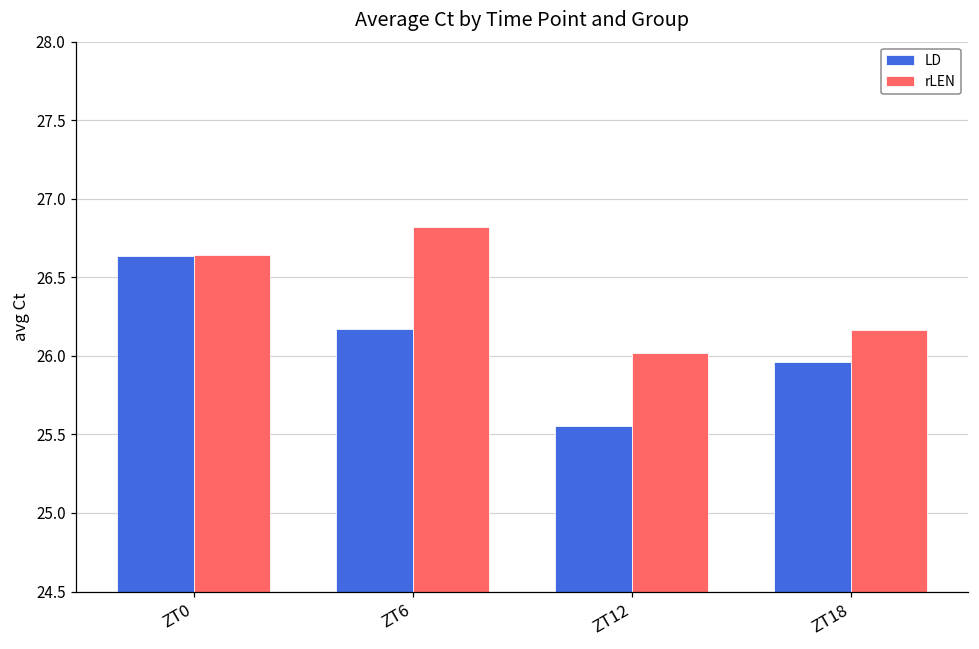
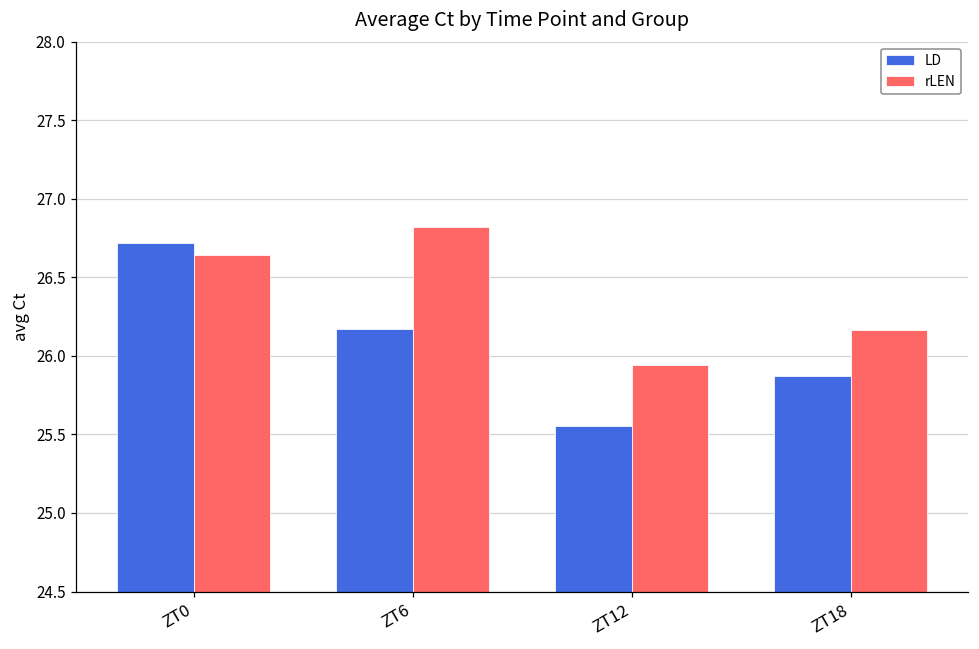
  {
    "LD": {
-     "ZT0": 26.64,
+     "ZT0": 26.72,
      "ZT6": 26.17,
      "ZT12": 25.55,
-     "ZT18": 25.96
+     "ZT18": 25.87
    },
    "rLEN": {
      "ZT0": 26.64,
      "ZT6": 26.82,
-     "ZT12": 26.02,
+     "ZT12": 25.94,
      "ZT18": 26.17
    }
  }
